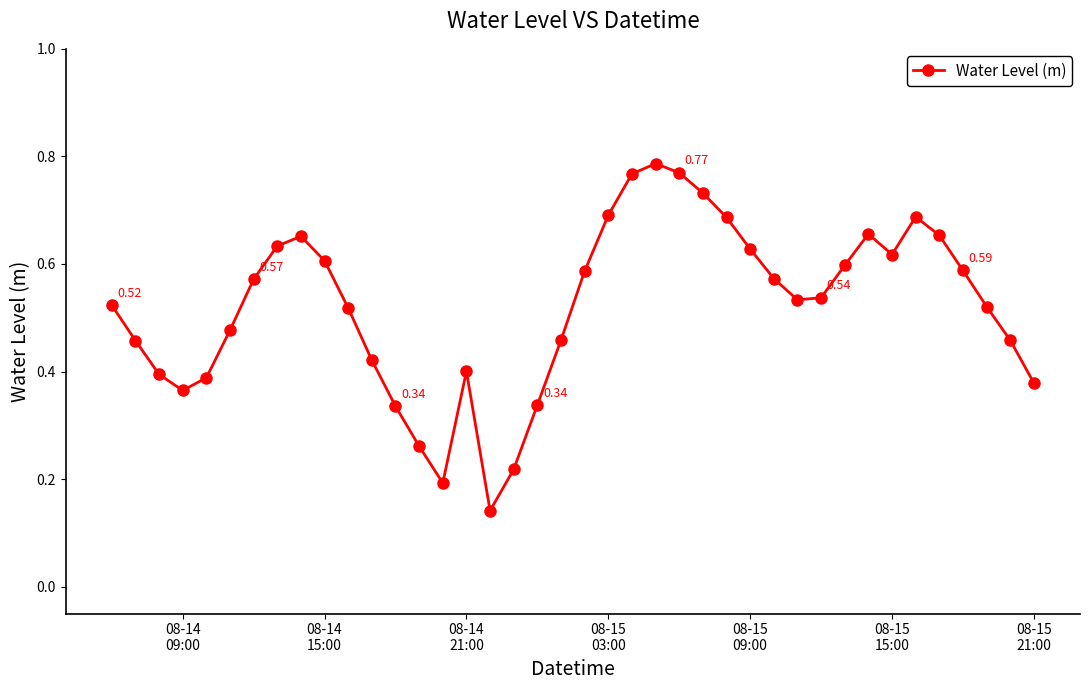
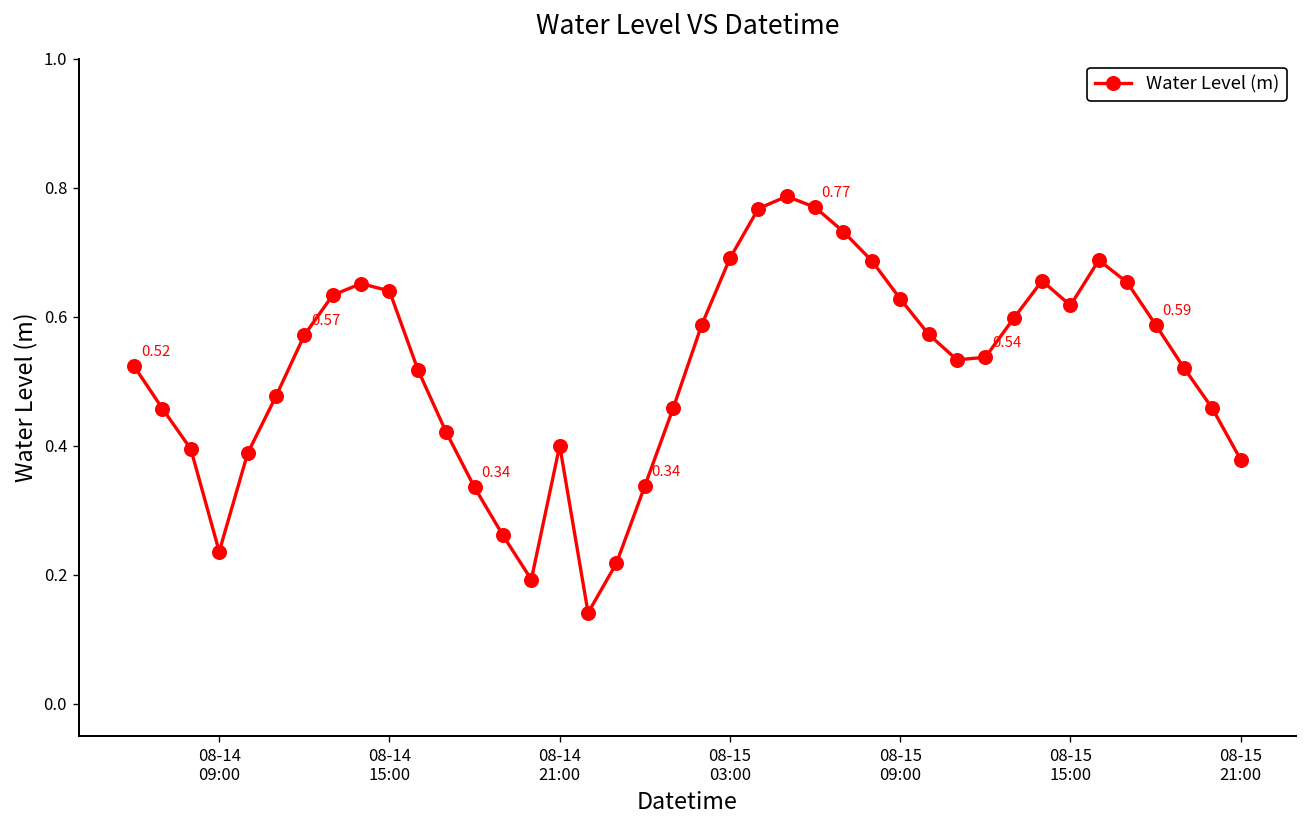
  {
-   "08-14 09:00": 0.36,
-   "08-14 15:00": 0.61,
+   "08-14 09:00": 0.24,
+   "08-14 15:00": 0.64,
    "08-14 21:00": 0.40,
    "08-15 03:00": 0.69,
    "08-15 09:00": 0.63,
    "08-15 15:00": 0.62,
    "08-15 21:00": 0.38
  }
